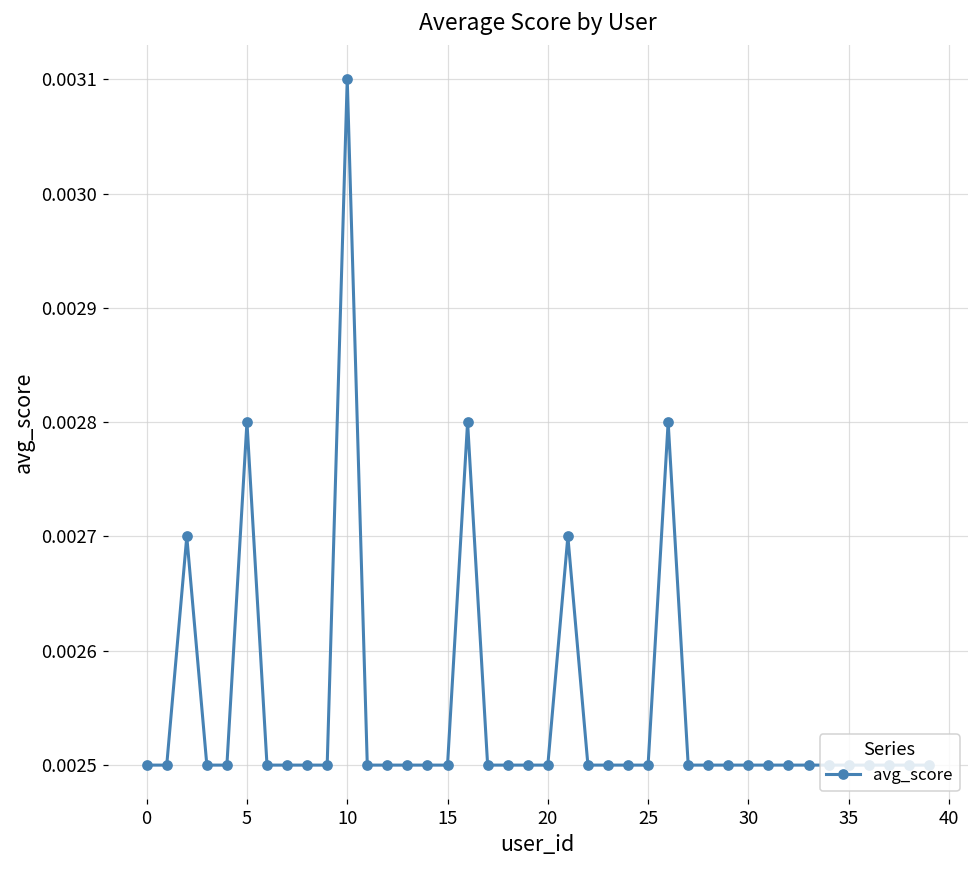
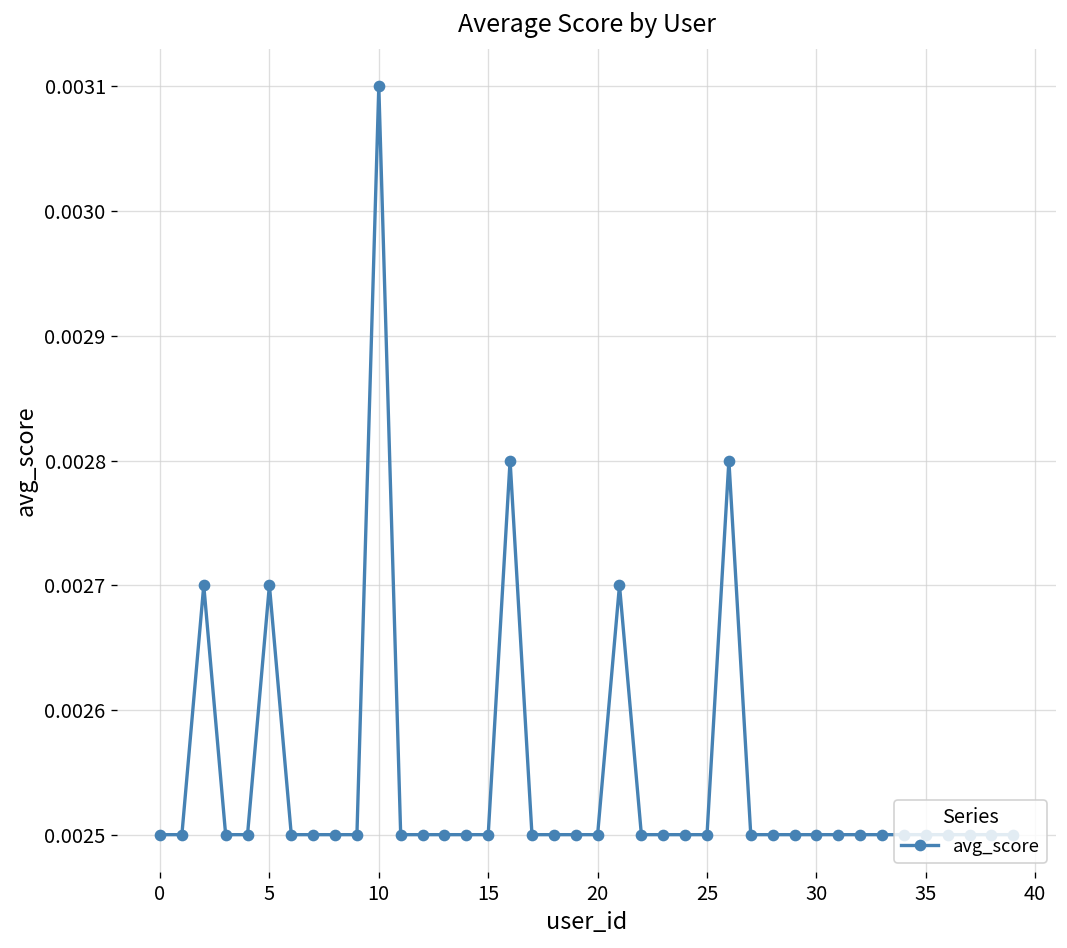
  {
    "0": 0.0025,
-   "5": 0.0028,
+   "5": 0.0027,
    "10": 0.0031,
    "15": 0.0025,
    "20": 0.0025,
    "25": 0.0025,
    "30": 0.0025
  }
